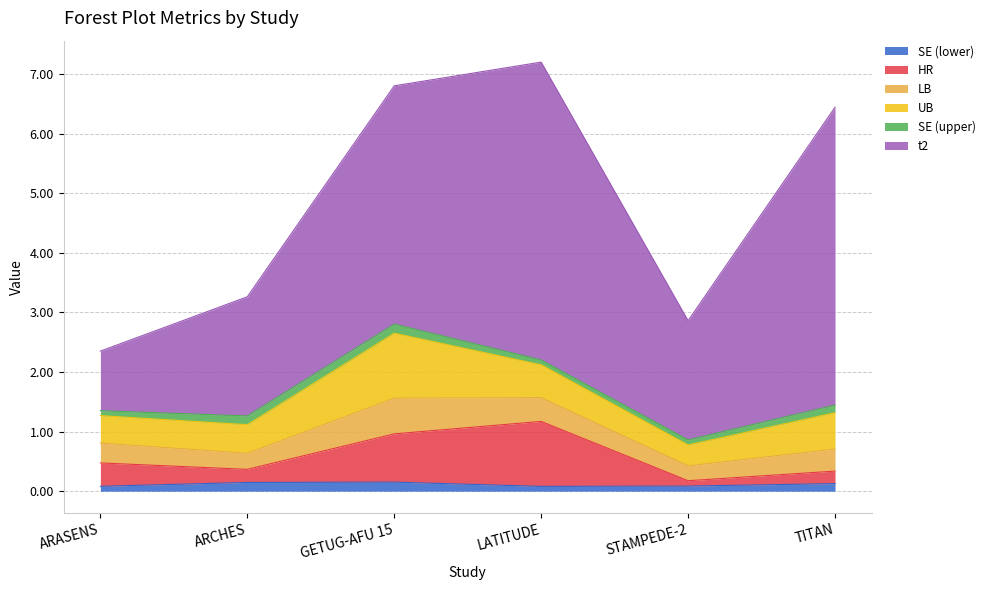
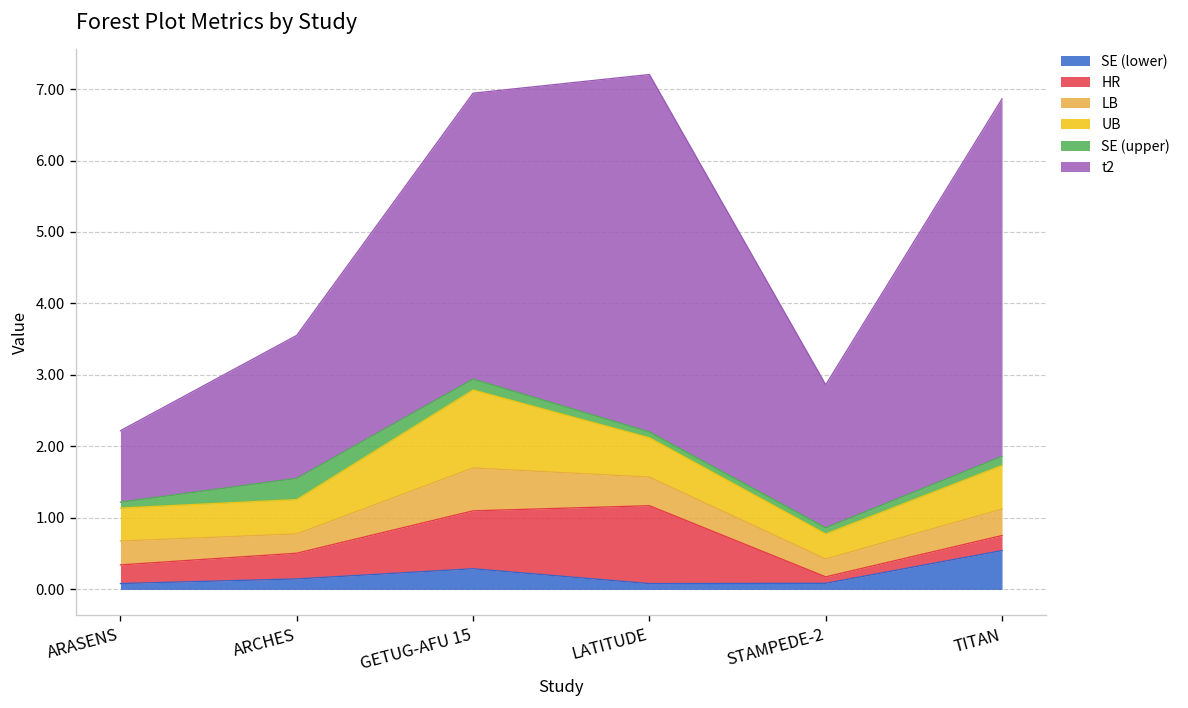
  {
    "SE (lower)": {
      "ARASENS": 0.1,
      "ARCHES": 0.1,
-     "GETUG-AFU 15": 0.2,
+     "GETUG-AFU 15": 0.3,
      "LATITUDE": 0.1,
      "STAMPEDE-2": 0.1,
-     "TITAN": 0.1
+     "TITAN": 0.5
    },
    "HR": {
-     "ARASENS": 0.4,
-     "ARCHES": 0.2,
+     "ARASENS": 0.3,
+     "ARCHES": 0.4,
      "GETUG-AFU 15": 0.8,
      "LATITUDE": 1.1,
      "STAMPEDE-2": 0.1,
      "TITAN": 0.2
    },
    "SE (upper)": {
      "ARASENS": 0.1,
-     "ARCHES": 0.1,
+     "ARCHES": 0.3,
      "GETUG-AFU 15": 0.2,
      "LATITUDE": 0.1,
      "STAMPEDE-2": 0.1,
      "TITAN": 0.1
    },
    "t2": {
      "ARASENS": 1.0,
      "ARCHES": 2.0,
      "GETUG-AFU 15": 4.0,
      "LATITUDE": 5.0,
      "STAMPEDE-2": 2.0,
      "TITAN": 5.0
    }
  }
